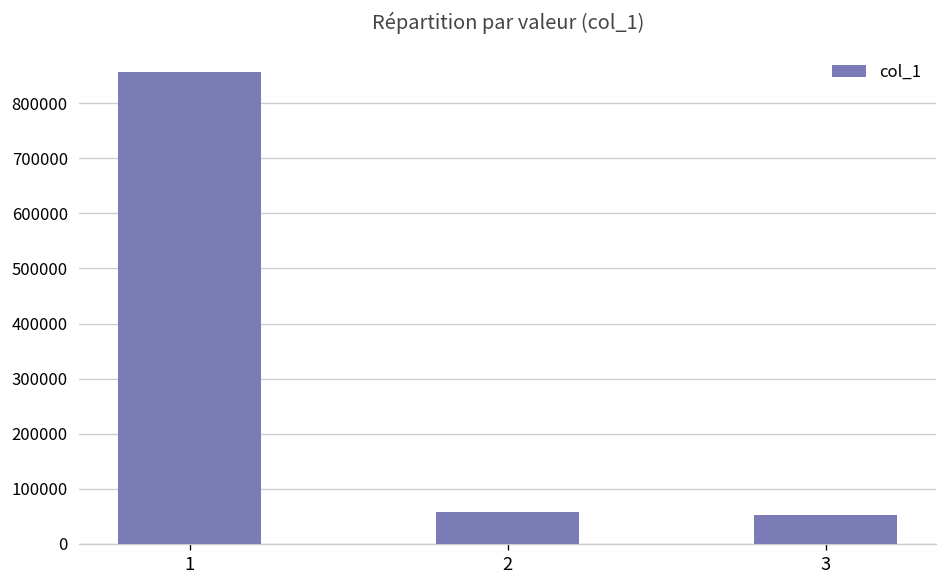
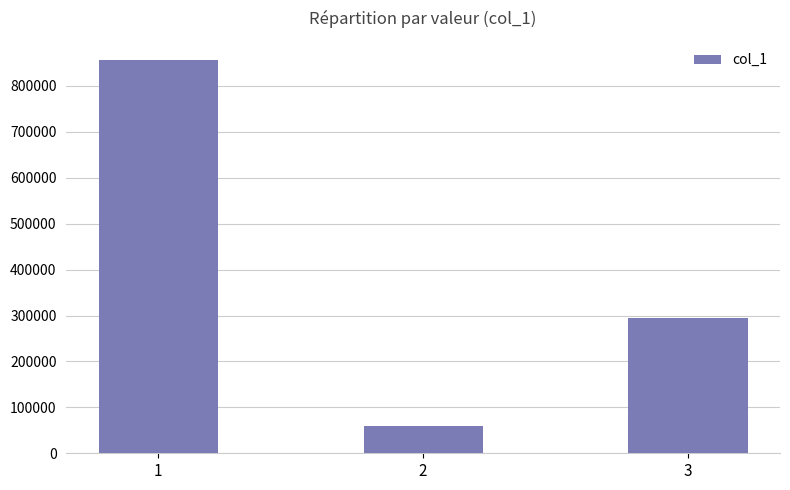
  {
    "1": 860000,
    "2": 60000,
-   "3": 50000
+   "3": 300000
  }
